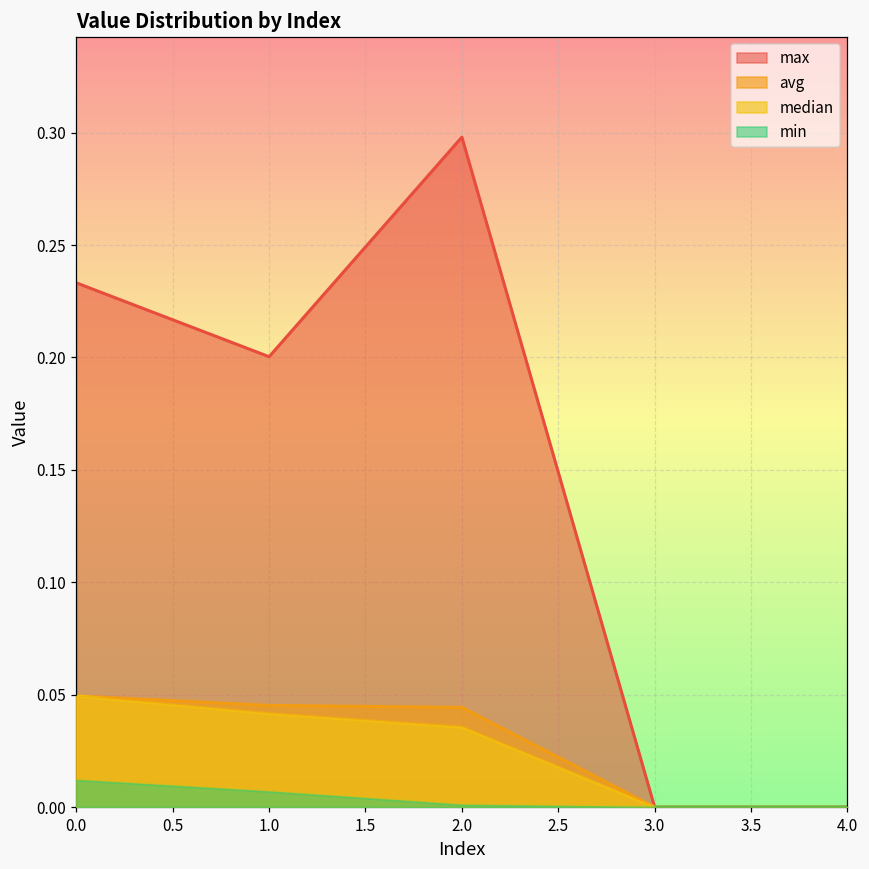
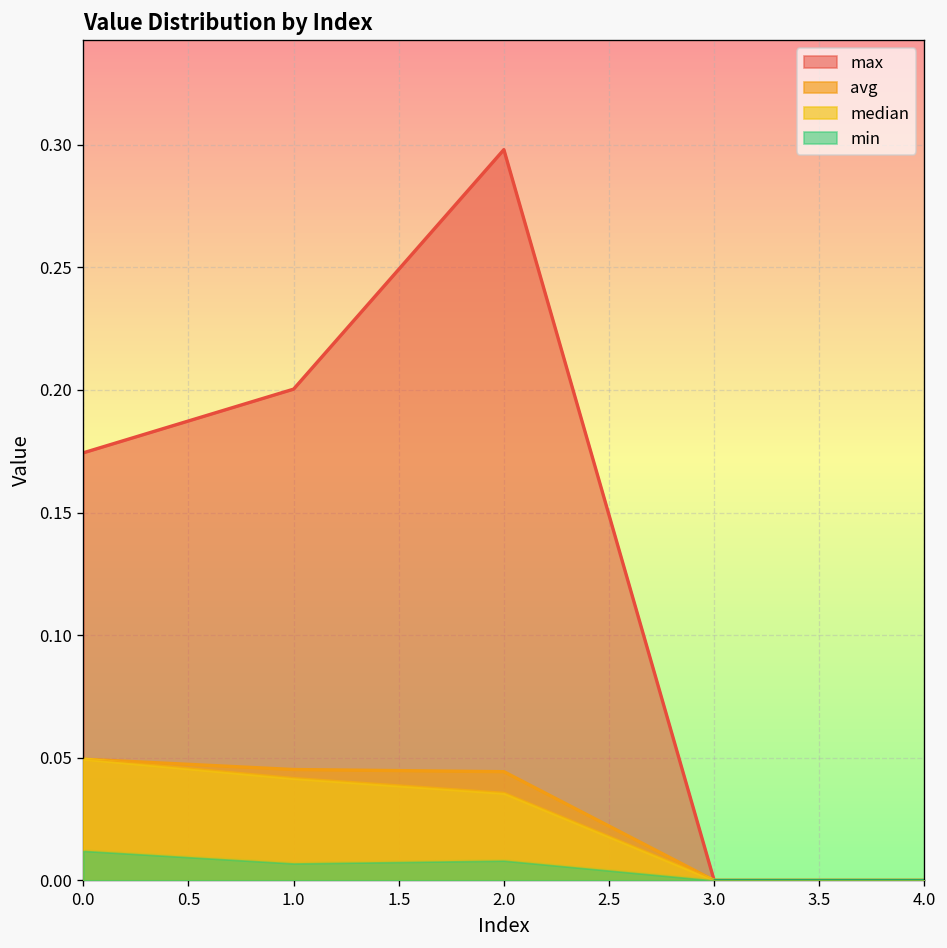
  {
    "max": {
-     "0.0": 0.233,
+     "0.0": 0.174,
      "1.0": 0.200,
      "2.0": 0.298
    },
    "min": {
      "0.0": 0.012,
      "1.0": 0.007,
-     "2.0": 0.001
+     "2.0": 0.008
    }
  }
